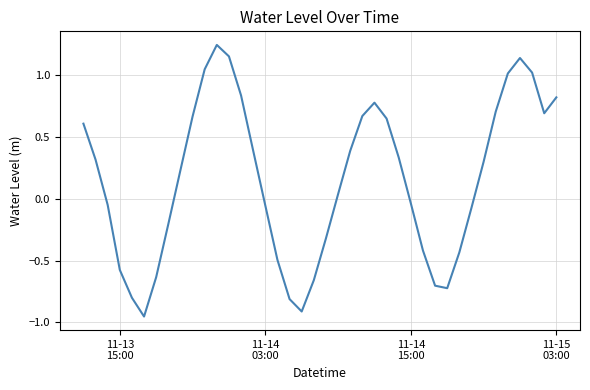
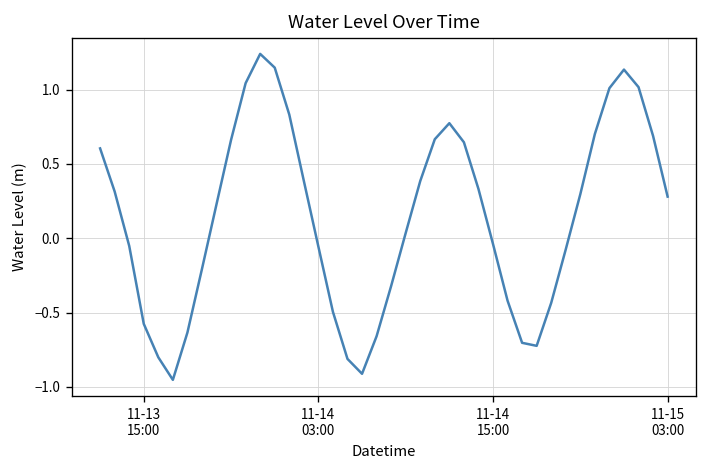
  {
    "11-13 15:00": -0.58,
    "11-14 03:00": -0.06,
    "11-14 15:00": -0.04,
-   "11-15 03:00": 0.82
+   "11-15 03:00": 0.28
  }
